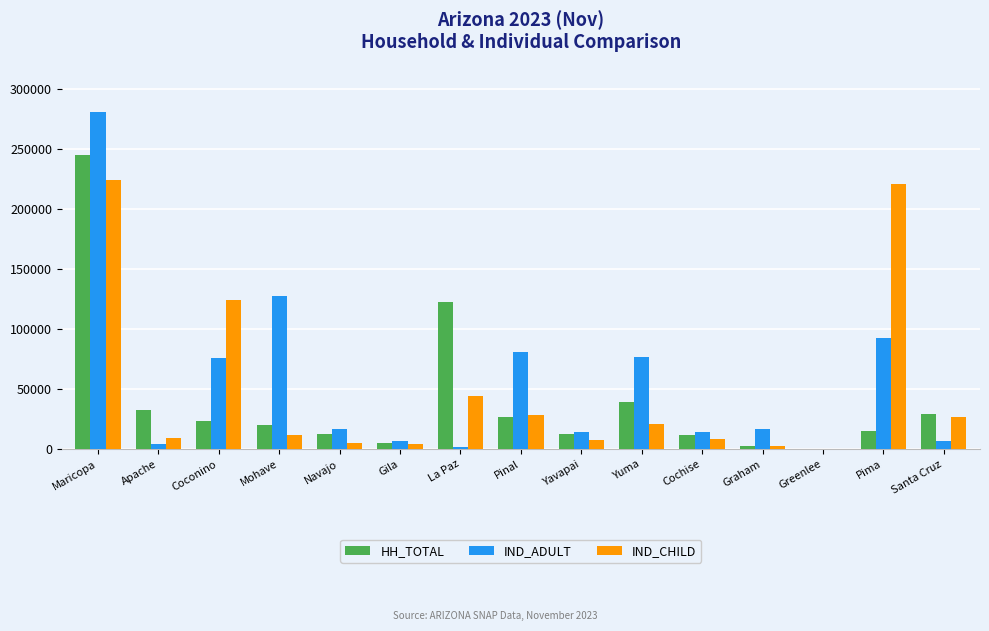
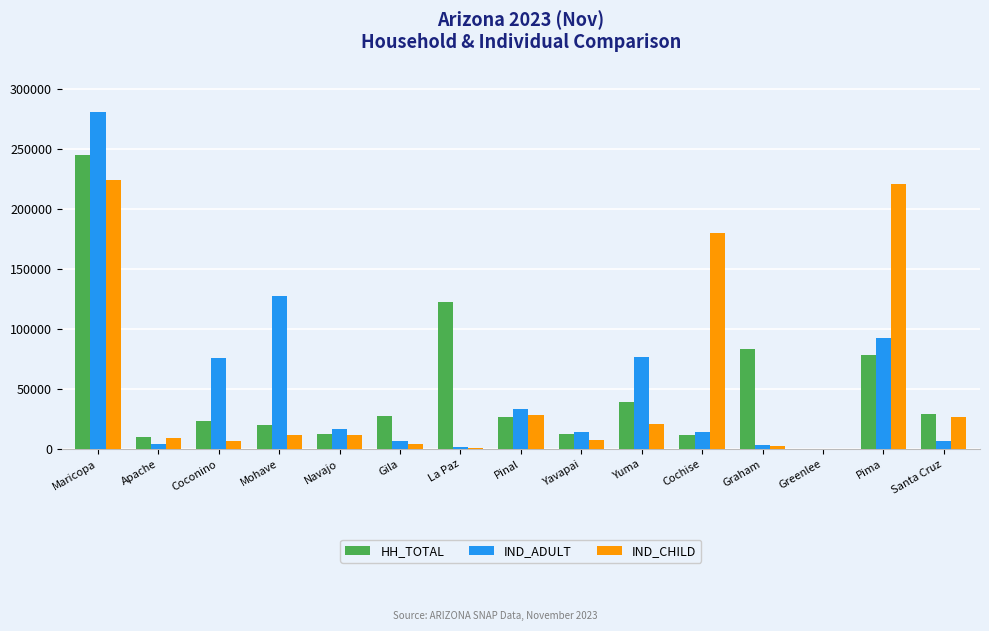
  {
    "HH_TOTAL": {
      "Maricopa": 244000,
-     "Apache": 32000,
+     "Apache": 10000,
      "Coconino": 24000,
      "Mohave": 20000,
      "Navajo": 13000,
-     "Gila": 5000,
+     "Gila": 27000,
      "La Paz": 123000,
      "Pinal": 27000,
      "Yavapai": 12000,
      "Yuma": 39000,
      "Cochise": 12000,
-     "Graham": 3000,
-     "Pima": 15000,
+     "Graham": 83000,
+     "Pima": 79000,
      "Santa Cruz": 29000
    },
    "IND_ADULT": {
      "Maricopa": 280000,
      "Apache": 5000,
      "Coconino": 76000,
      "Mohave": 127000,
      "Navajo": 16000,
      "Gila": 6000,
      "La Paz": 2000,
-     "Pinal": 81000,
+     "Pinal": 33000,
      "Yavapai": 15000,
      "Yuma": 77000,
      "Cochise": 14000,
-     "Graham": 17000,
+     "Graham": 3000,
      "Pima": 92000,
      "Santa Cruz": 7000
    },
    "IND_CHILD": {
      "Maricopa": 224000,
      "Apache": 9000,
-     "Coconino": 124000,
+     "Coconino": 7000,
      "Mohave": 12000,
-     "Navajo": 5000,
+     "Navajo": 12000,
      "Gila": 4000,
-     "La Paz": 44000,
+     "La Paz": 1000,
      "Pinal": 28000,
      "Yavapai": 7000,
      "Yuma": 21000,
-     "Cochise": 8000,
+     "Cochise": 180000,
      "Graham": 2000,
      "Pima": 220000,
      "Santa Cruz": 27000
    }
  }
